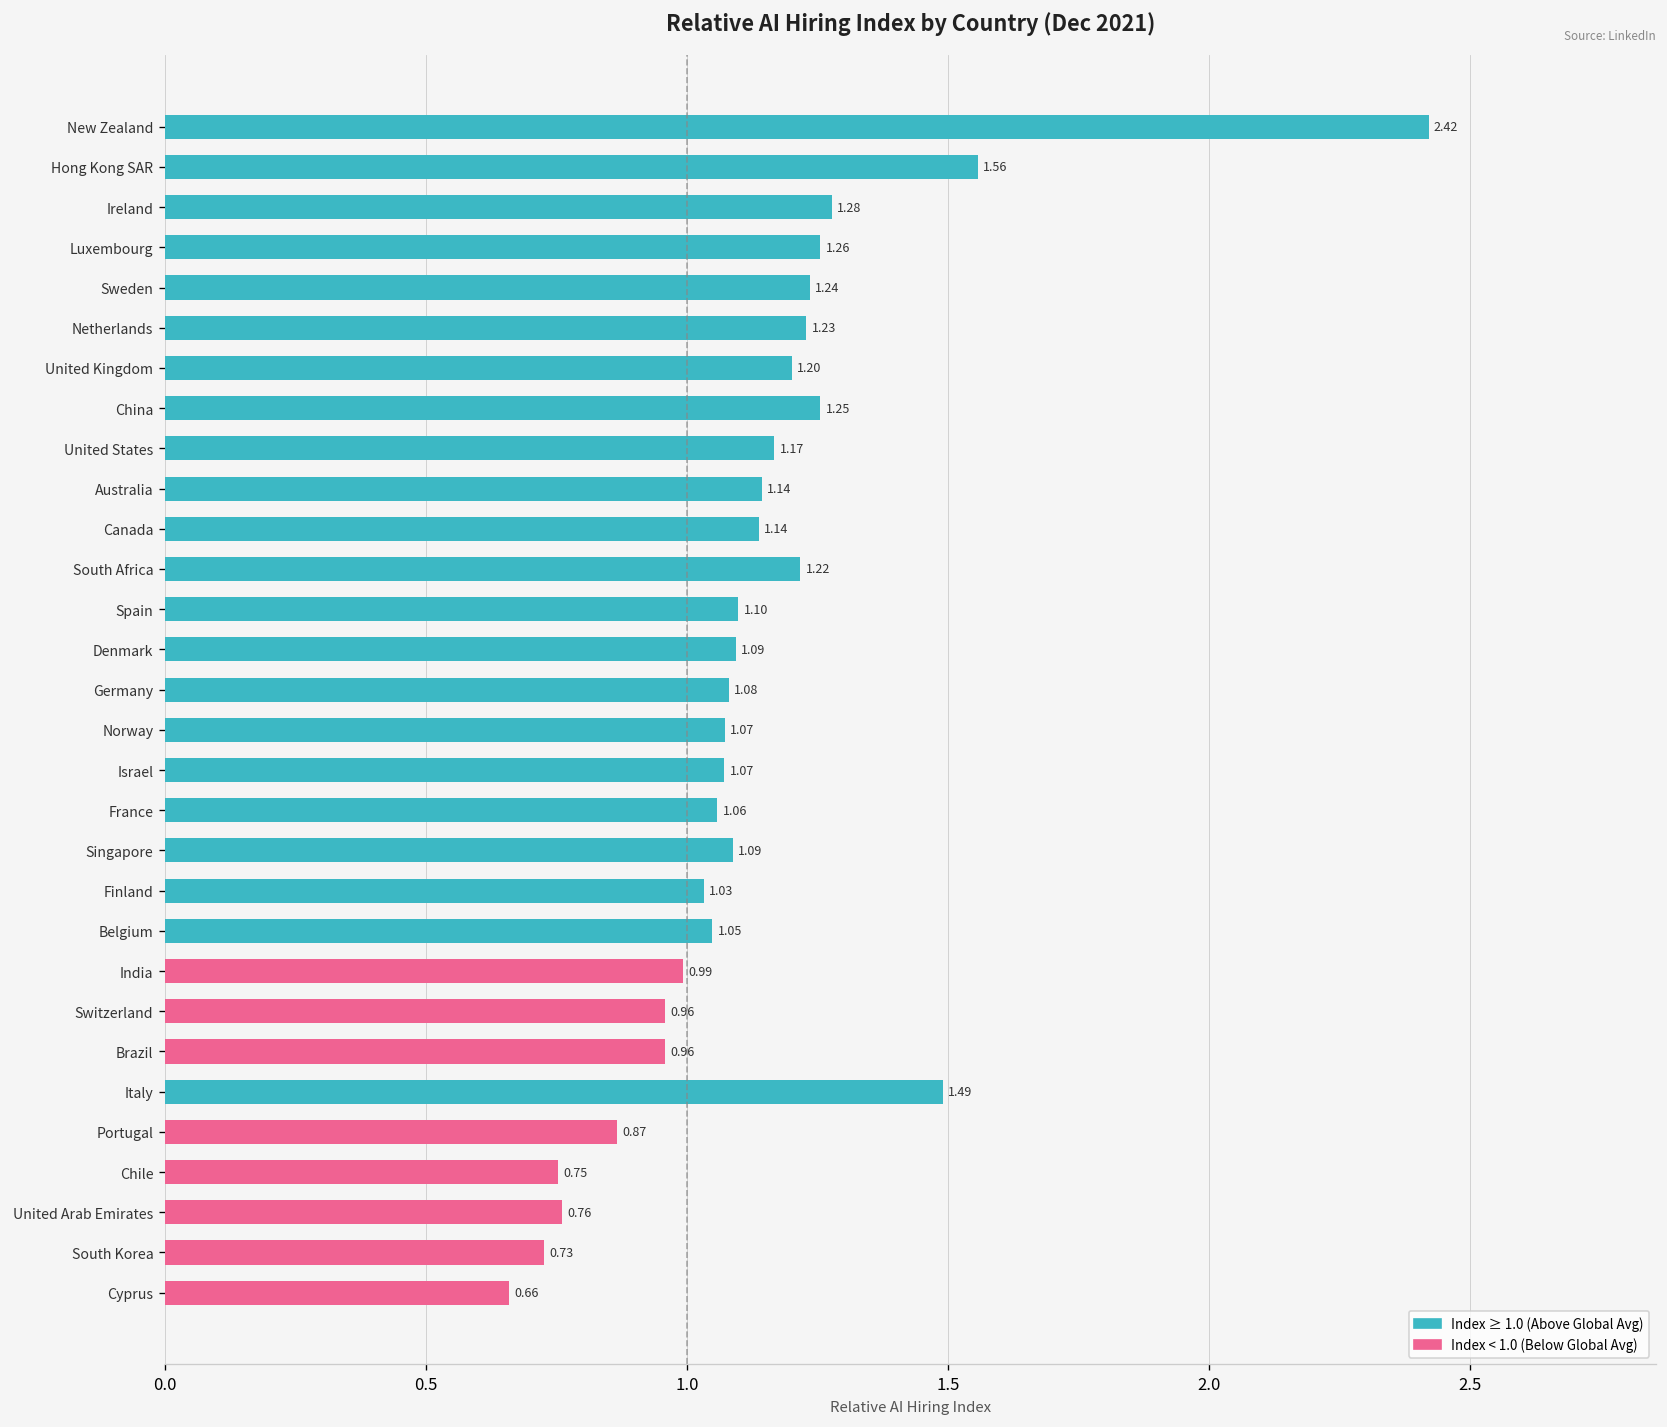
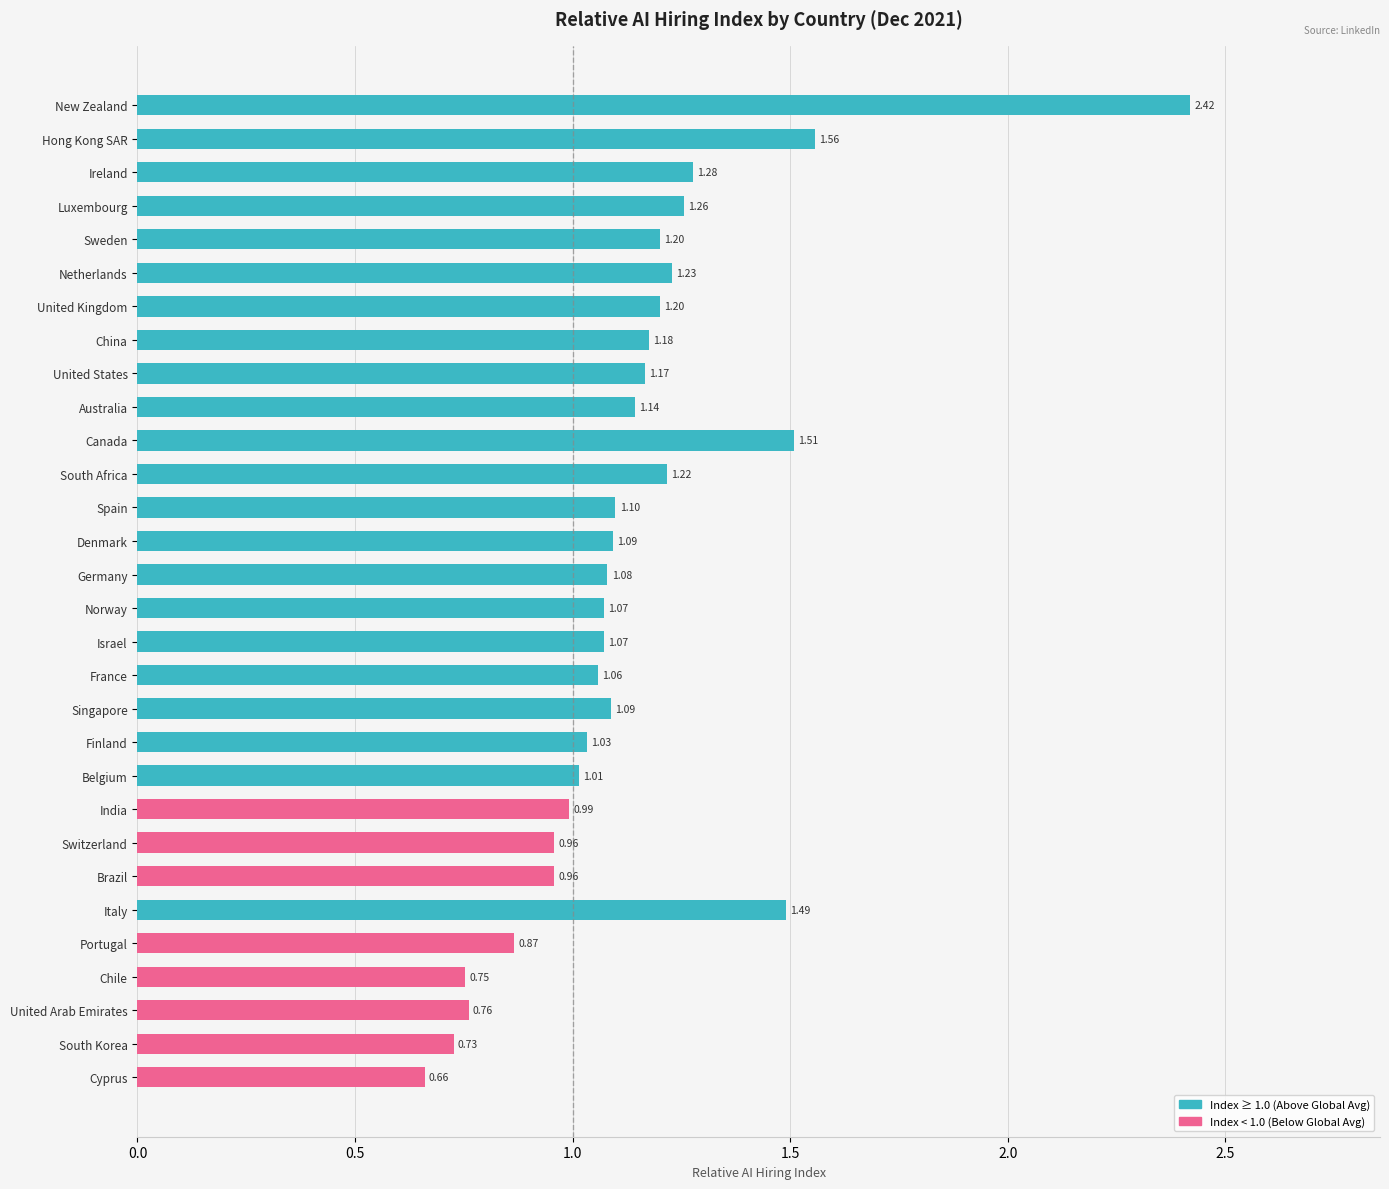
  {
    "New Zealand": 2.42,
    "Hong Kong SAR": 1.56,
    "Ireland": 1.28,
    "Luxembourg": 1.26,
-   "Sweden": 1.24,
+   "Sweden": 1.20,
    "Netherlands": 1.23,
    "United Kingdom": 1.20,
-   "China": 1.25,
+   "China": 1.18,
    "United States": 1.17,
    "Australia": 1.14,
-   "Canada": 1.14,
+   "Canada": 1.51,
    "South Africa": 1.22,
    "Spain": 1.10,
    "Denmark": 1.09,
    "Germany": 1.08,
    "Norway": 1.07,
    "Israel": 1.07,
    "France": 1.06,
    "Singapore": 1.09,
    "Finland": 1.03,
-   "Belgium": 1.05,
+   "Belgium": 1.01,
    "India": 0.99,
    "Switzerland": 0.96,
    "Brazil": 0.96,
    "Italy": 1.49,
    "Portugal": 0.87,
    "Chile": 0.75,
    "United Arab Emirates": 0.76,
    "South Korea": 0.73,
    "Cyprus": 0.66
  }
